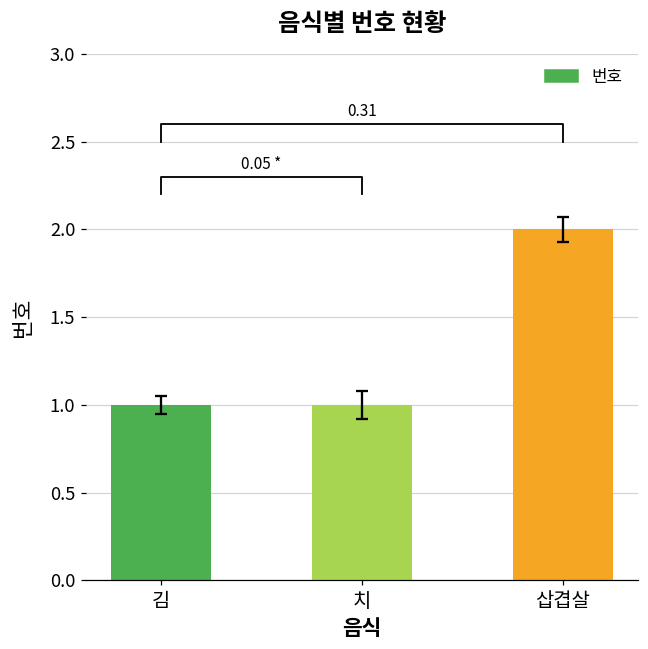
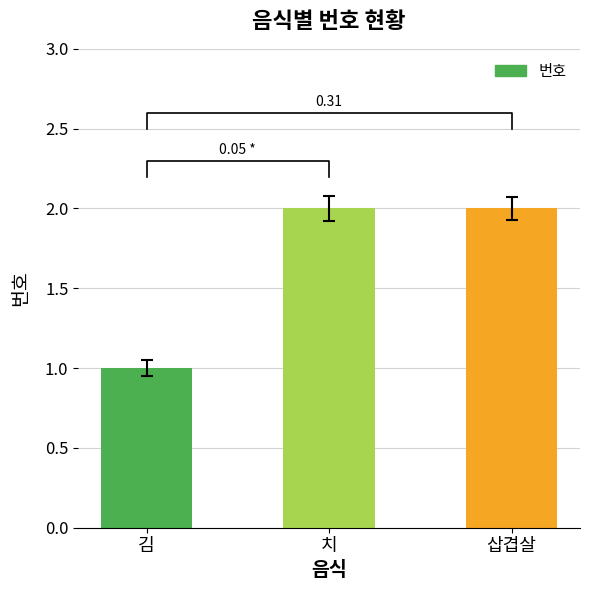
  {
    "번호": {
      "김": 1,
-     "치": 1,
+     "치": 2,
      "삽겹살": 2
    }
  }
